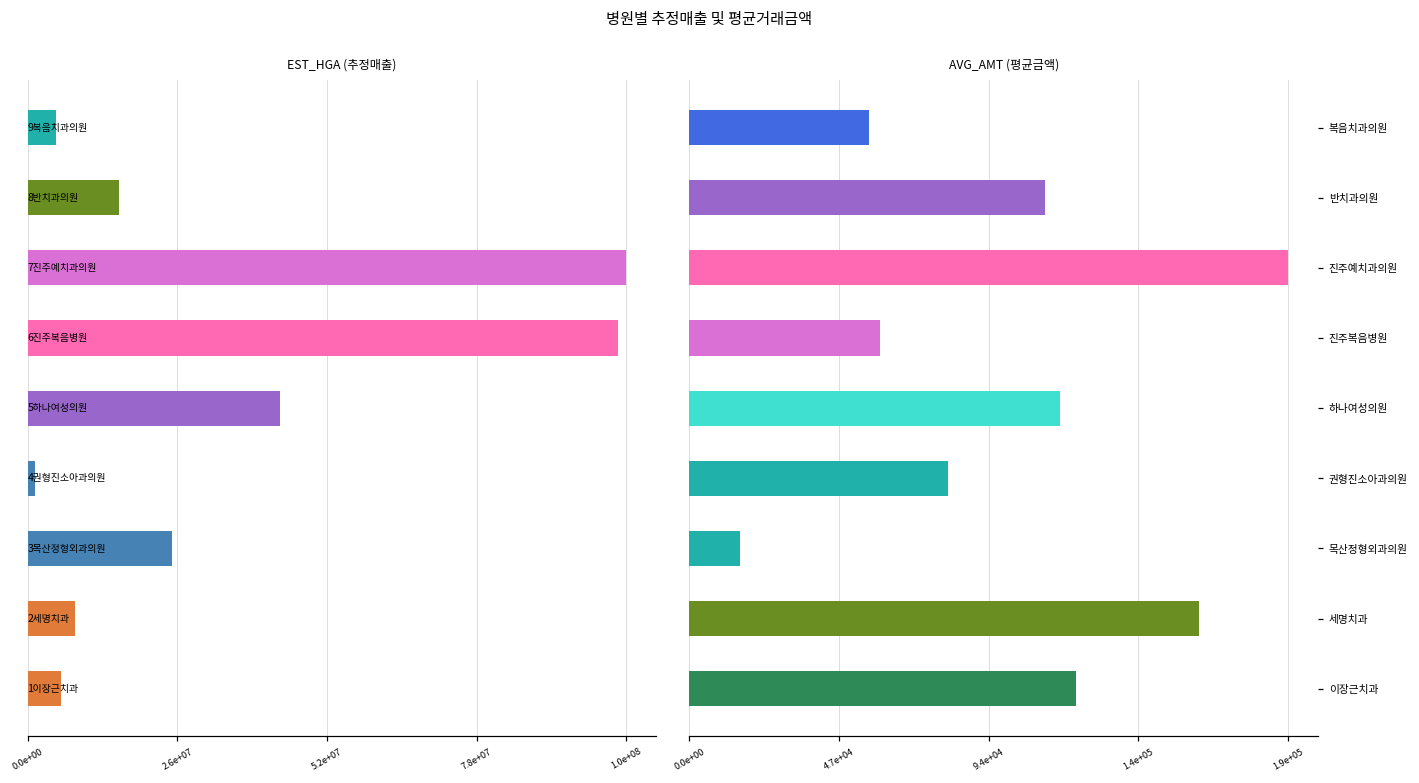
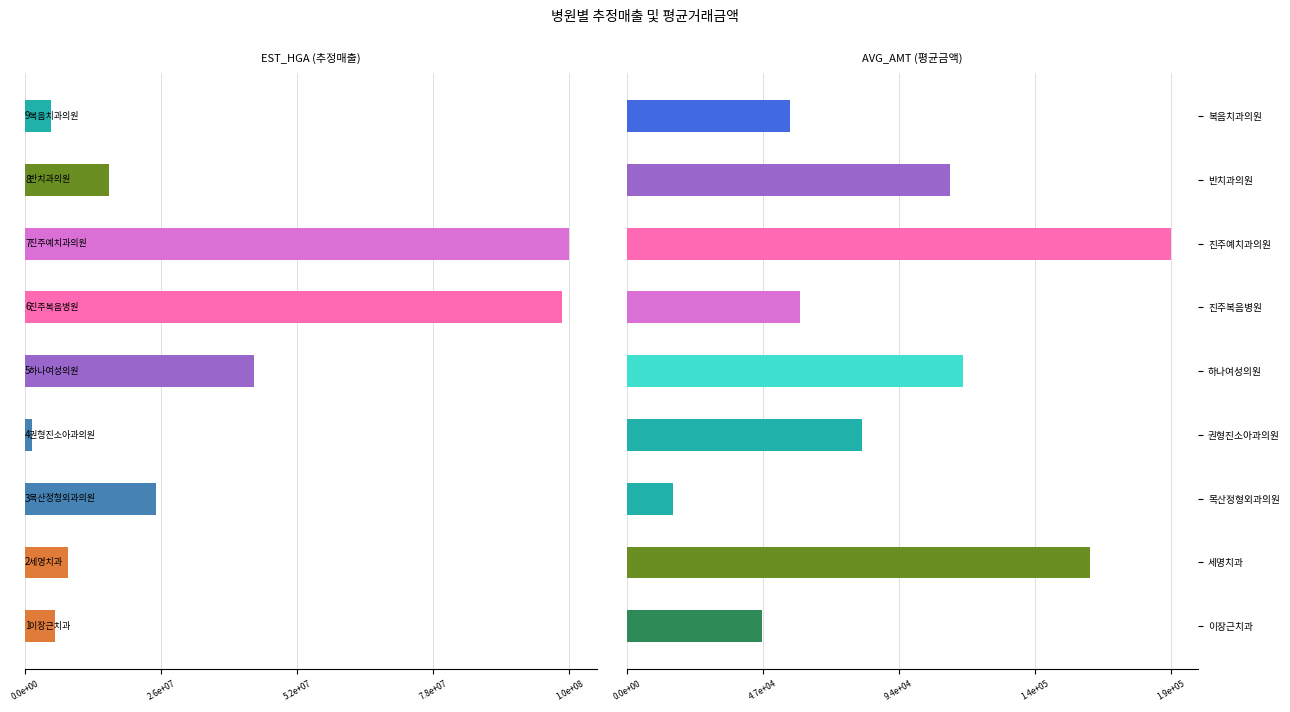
  {
    "AVG_AMT (평균금액)": {
      "복음치과의원": 56000,
      "반치과의원": 111000,
      "진주예치과의원": 188000,
      "진주복음병원": 60000,
      "하나여성의원": 116000,
      "권형진소아과의원": 81000,
      "목산정형외과의원": 16000,
      "세명치과": 160000,
-     "이장근치과": 121000
+     "이장근치과": 47000
    }
  }
